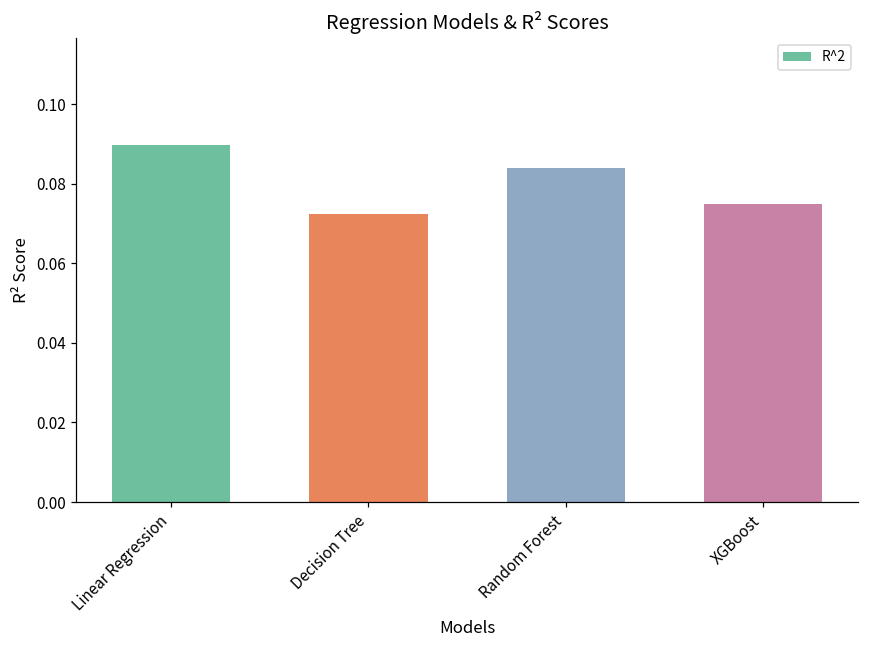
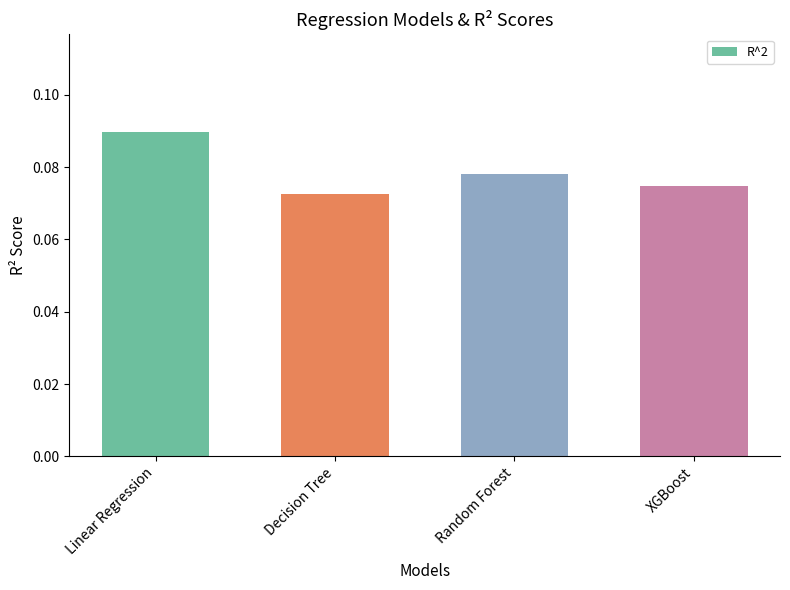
  {
    "Linear Regression": 0.090,
    "Decision Tree": 0.072,
-   "Random Forest": 0.084,
+   "Random Forest": 0.078,
    "XGBoost": 0.075
  }
